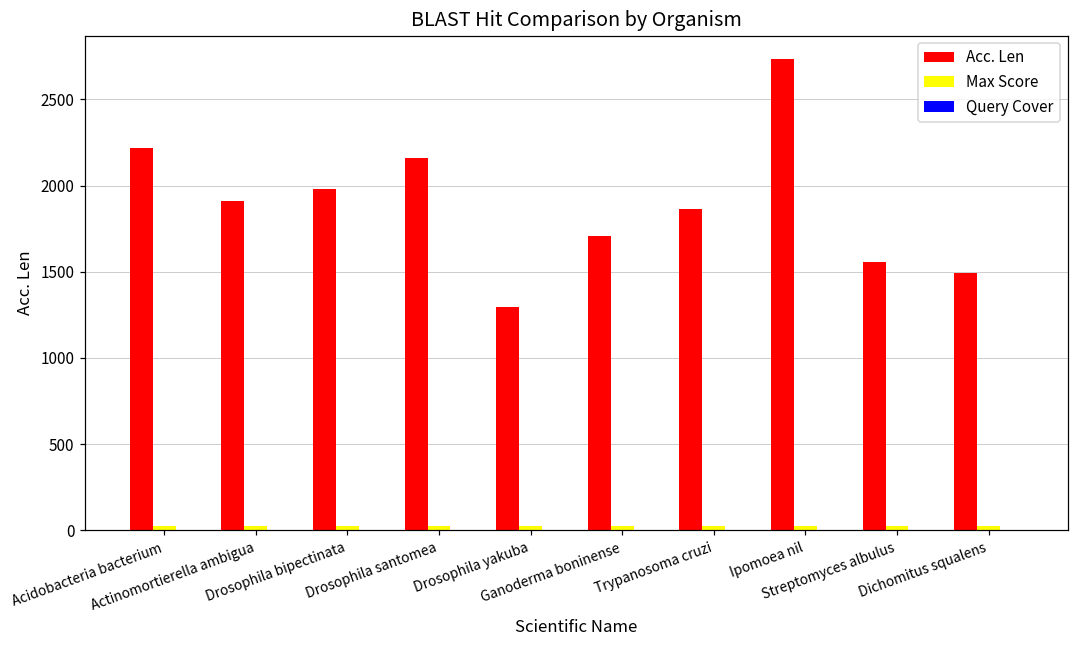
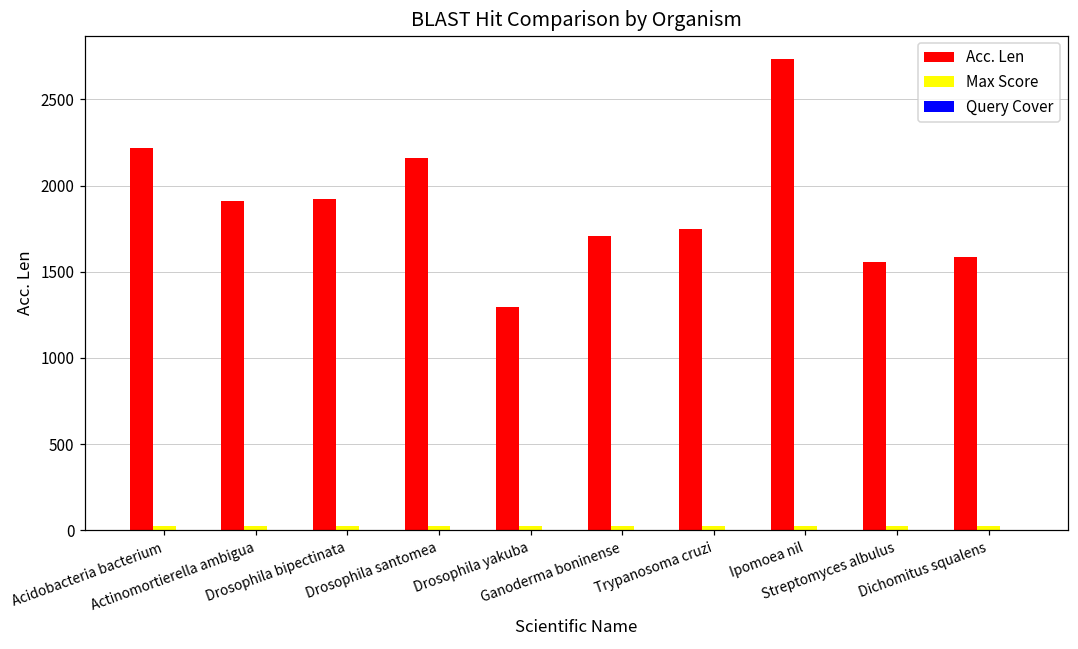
  {
    "Acc. Len": {
      "Acidobacteria bacterium": 2220,
      "Actinomortierella ambigua": 1910,
-     "Drosophila bipectinata": 1980,
+     "Drosophila bipectinata": 1920,
      "Drosophila santomea": 2160,
      "Drosophila yakuba": 1290,
      "Ganoderma boninense": 1710,
-     "Trypanosoma cruzi": 1860,
+     "Trypanosoma cruzi": 1750,
      "Ipomoea nil": 2730,
      "Streptomyces albulus": 1560,
-     "Dichomitus squalens": 1490
+     "Dichomitus squalens": 1590
    },
    "Max Score": {
      "Acidobacteria bacterium": 20,
      "Actinomortierella ambigua": 20,
      "Drosophila bipectinata": 20,
      "Drosophila santomea": 20,
      "Drosophila yakuba": 20,
      "Ganoderma boninense": 20,
      "Trypanosoma cruzi": 20,
      "Ipomoea nil": 20,
      "Streptomyces albulus": 20,
      "Dichomitus squalens": 20
    }
  }
